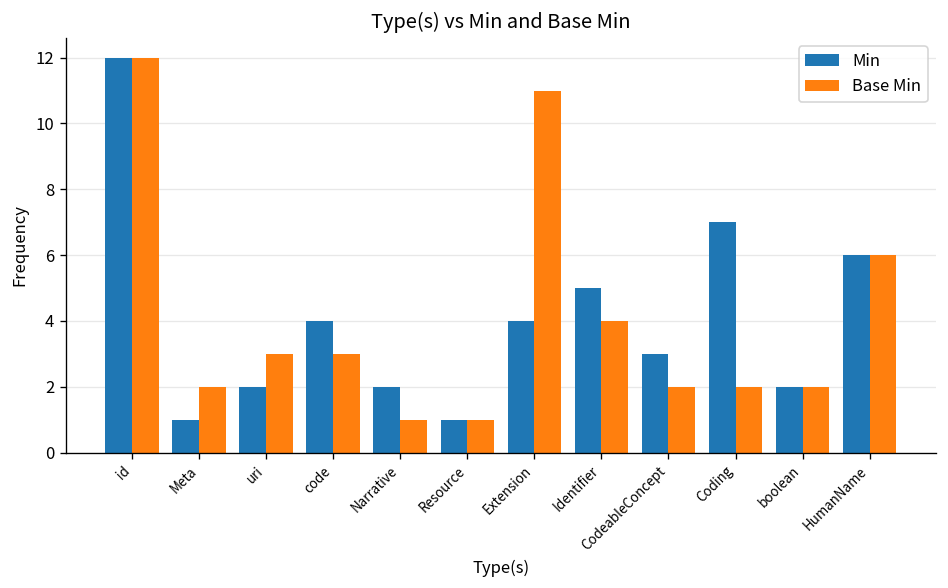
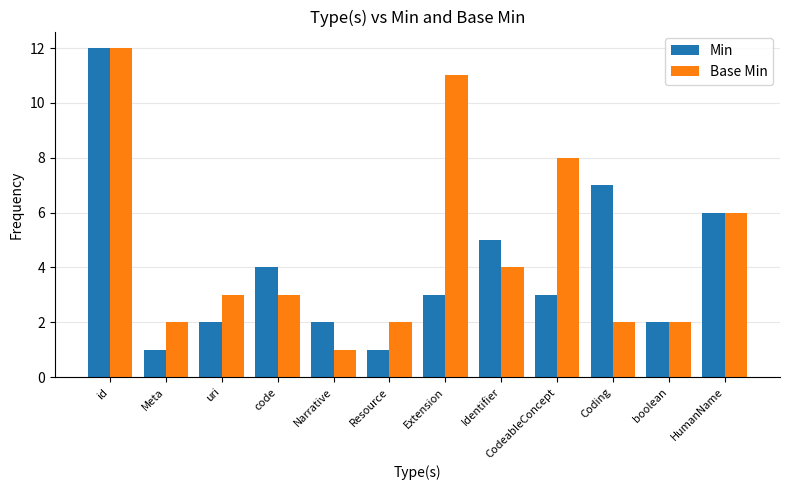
  {
    "Min": {
      "id": 12,
      "Meta": 1,
      "uri": 2,
      "code": 4,
      "Narrative": 2,
      "Resource": 1,
-     "Extension": 4,
+     "Extension": 3,
      "Identifier": 5,
      "CodeableConcept": 3,
      "Coding": 7,
      "boolean": 2,
      "HumanName": 6
    },
    "Base Min": {
      "id": 12,
      "Meta": 2,
      "uri": 3,
      "code": 3,
      "Narrative": 1,
-     "Resource": 1,
+     "Resource": 2,
      "Extension": 11,
      "Identifier": 4,
-     "CodeableConcept": 2,
+     "CodeableConcept": 8,
      "Coding": 2,
      "boolean": 2,
      "HumanName": 6
    }
  }
